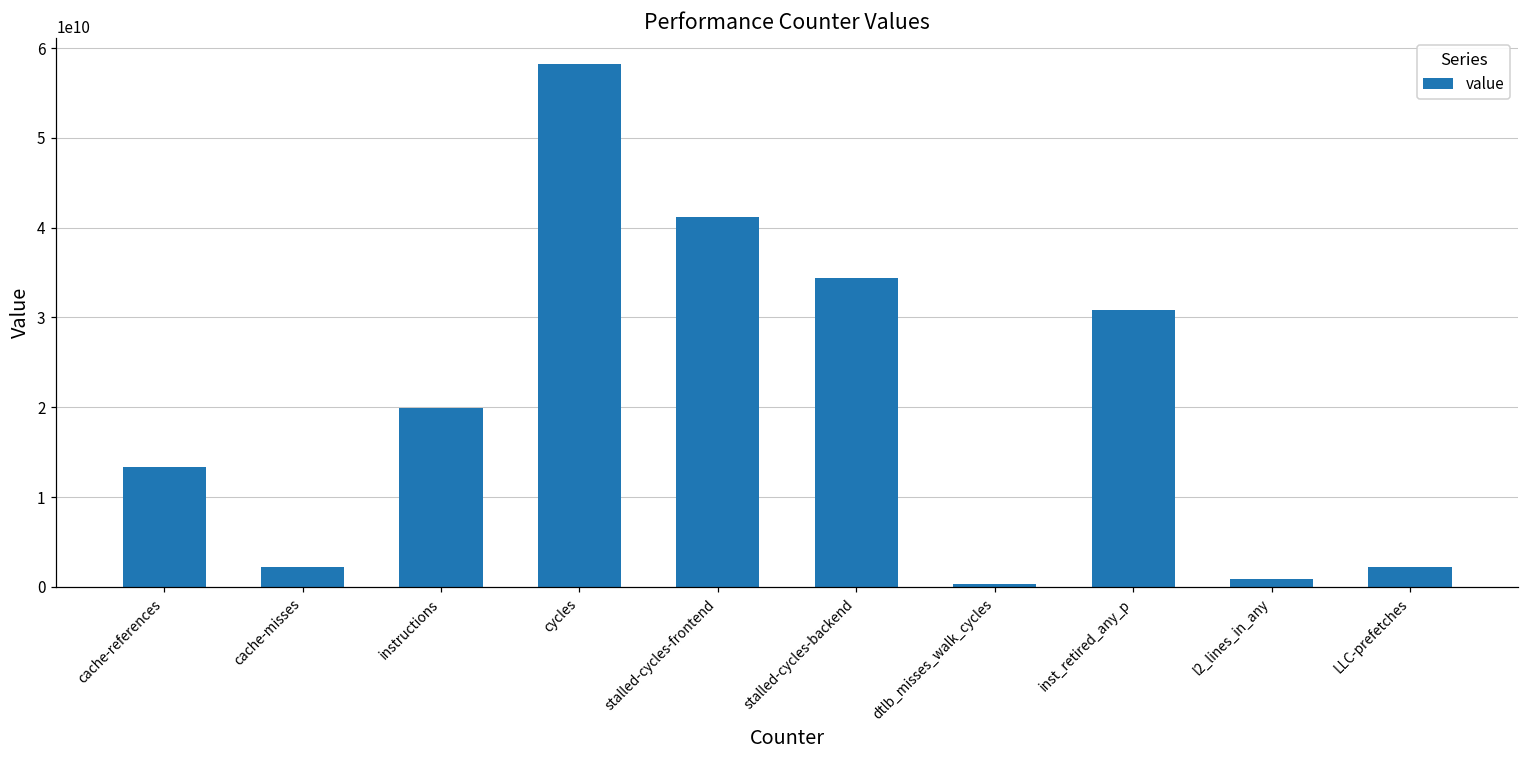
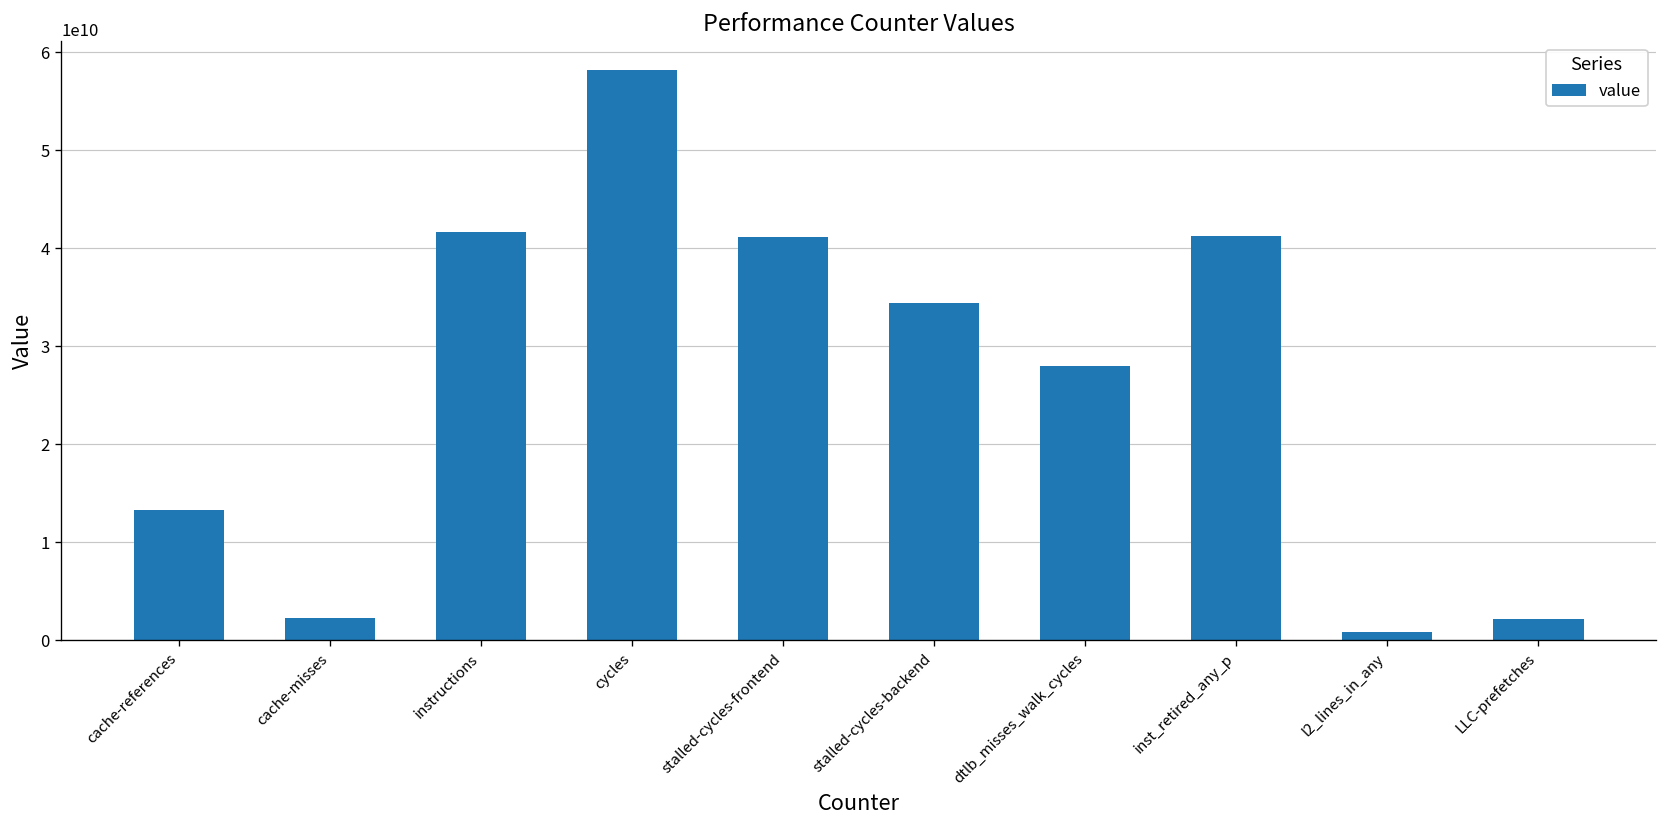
  {
    "cache-references": 13000000000,
    "cache-misses": 2000000000,
-   "instructions": 20000000000,
+   "instructions": 42000000000,
    "cycles": 58000000000,
    "stalled-cycles-frontend": 41000000000,
    "stalled-cycles-backend": 34000000000,
-   "dtlb_misses_walk_cycles": 0,
-   "inst_retired_any_p": 31000000000,
+   "dtlb_misses_walk_cycles": 28000000000,
+   "inst_retired_any_p": 41000000000,
    "l2_lines_in_any": 1000000000,
    "LLC-prefetches": 2000000000
  }
